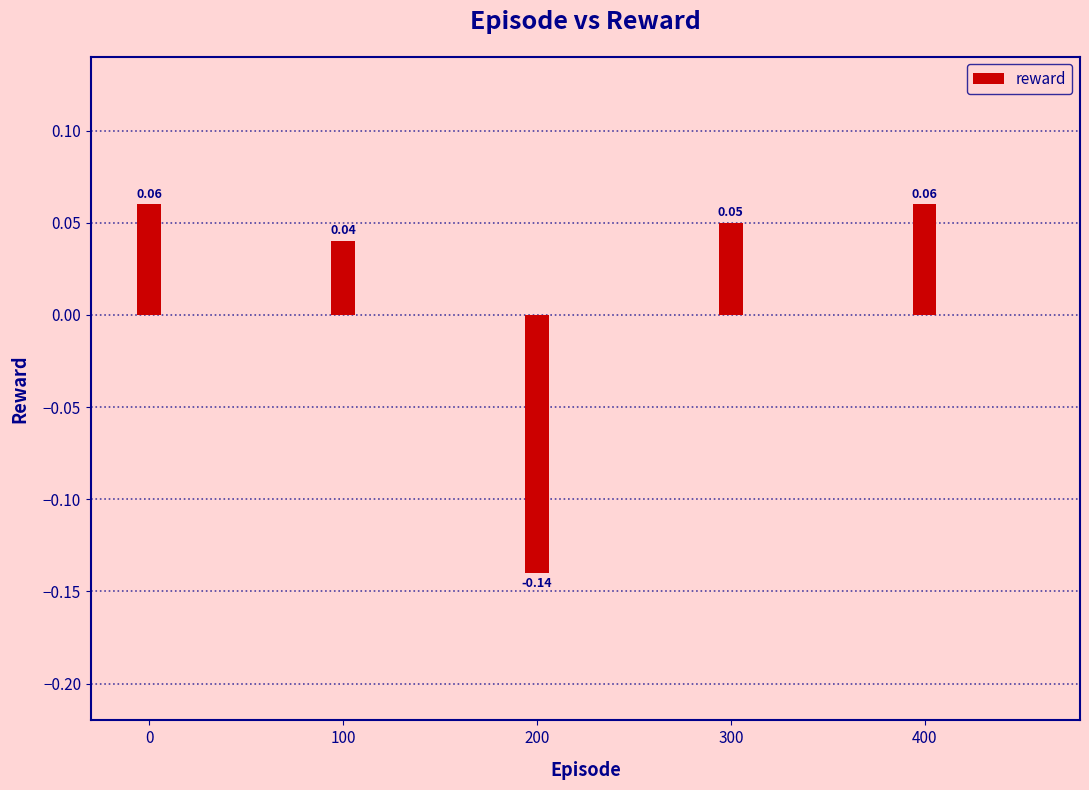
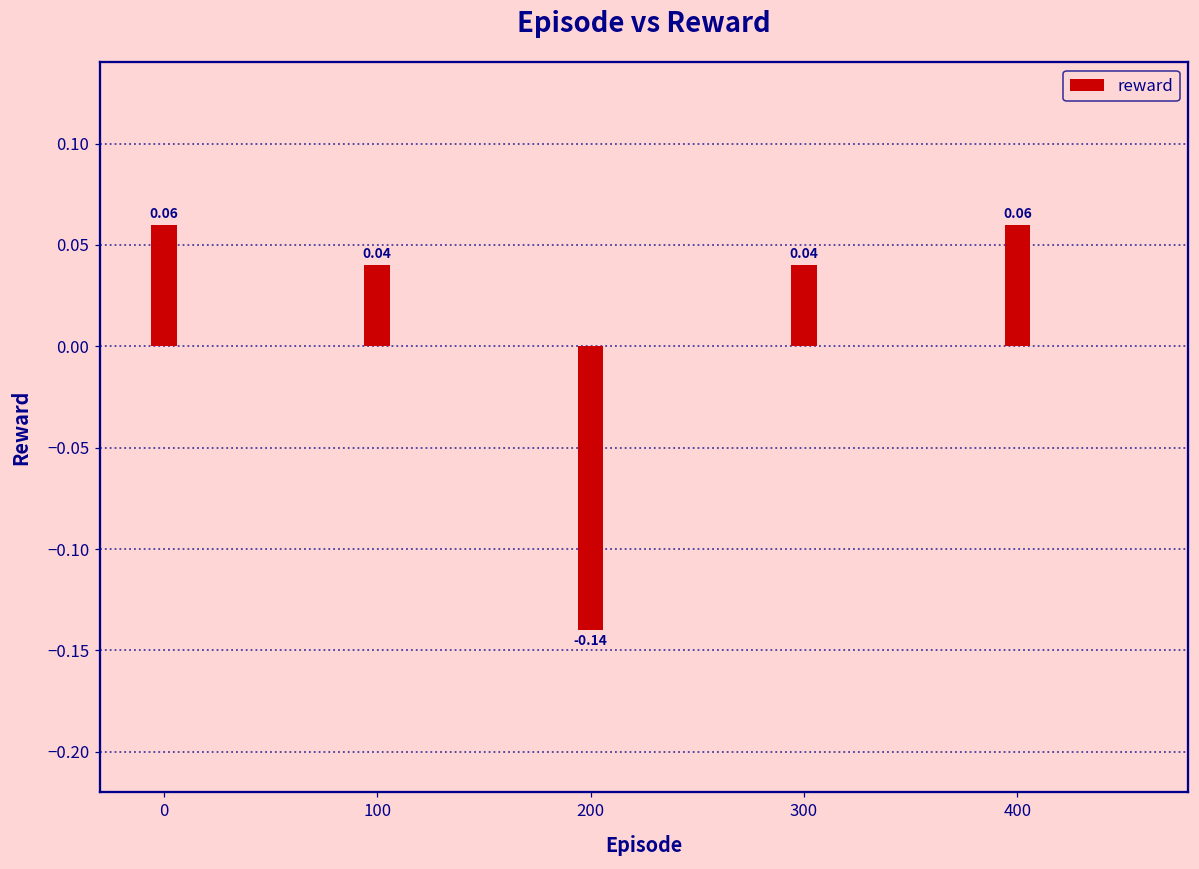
  {
    "0": 0.06,
    "100": 0.04,
    "200": -0.14,
-   "300": 0.05,
+   "300": 0.04,
    "400": 0.06
  }
